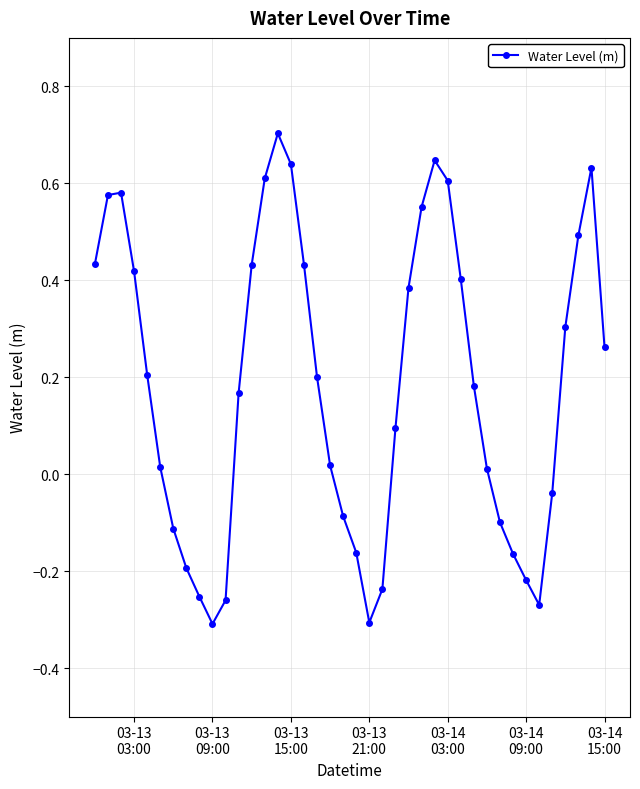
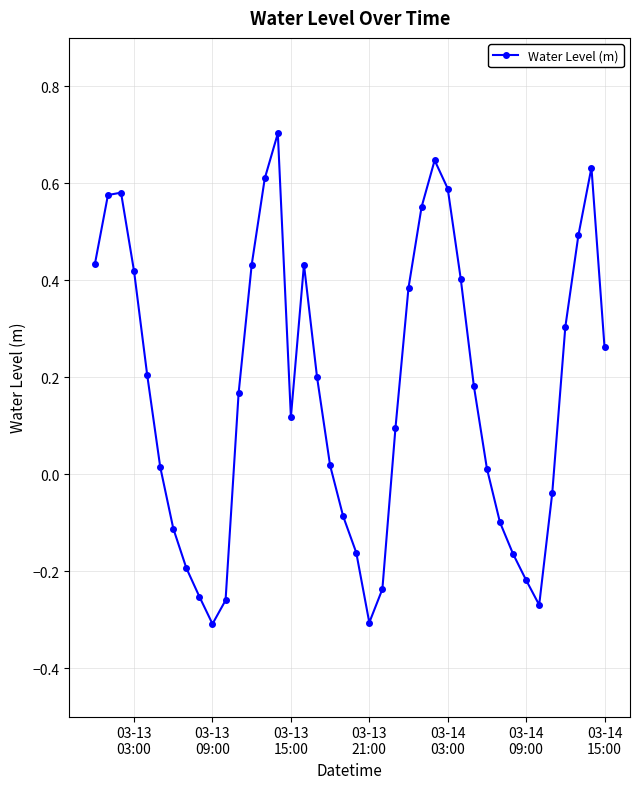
  {
    "03-13 03:00": 0.42,
    "03-13 09:00": -0.31,
-   "03-13 15:00": 0.64,
+   "03-13 15:00": 0.12,
    "03-13 21:00": -0.31,
-   "03-14 03:00": 0.61,
+   "03-14 03:00": 0.59,
    "03-14 09:00": -0.22,
    "03-14 15:00": 0.26
  }
